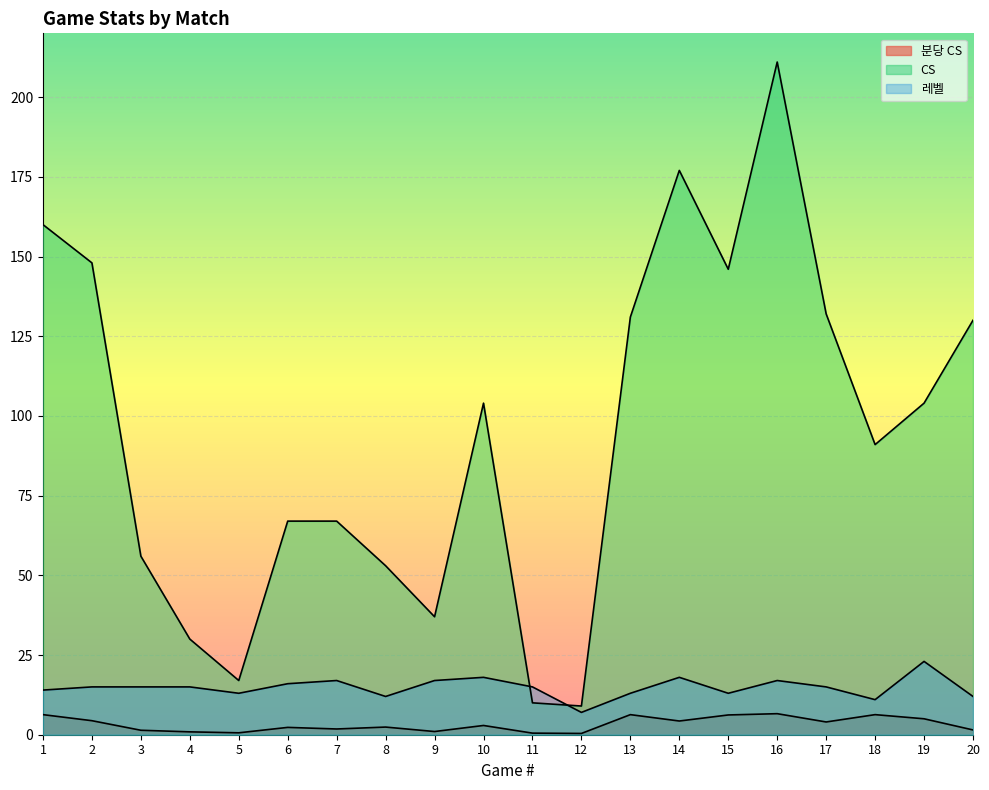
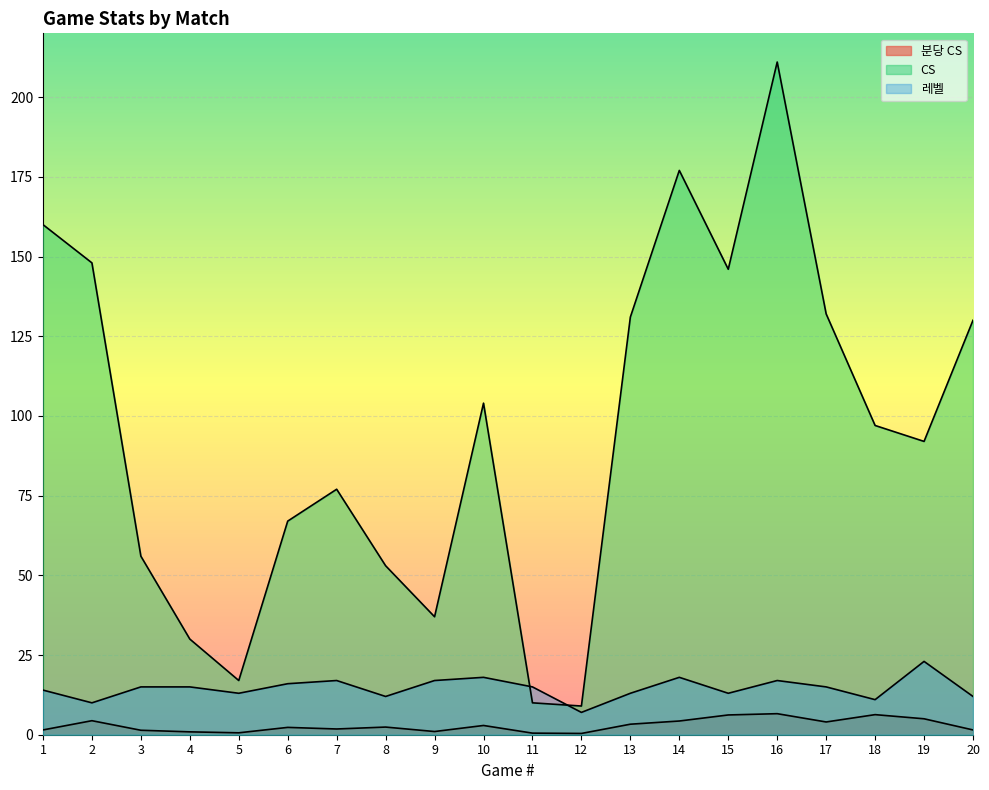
  {
    "분당 CS": {
-     "1": 6,
+     "1": 2,
      "2": 4,
      "3": 1,
      "4": 1,
      "5": 1,
      "6": 2,
      "7": 2,
      "8": 2,
      "9": 1,
      "10": 3,
      "11": 1,
      "12": 0,
-     "13": 6,
+     "13": 3,
      "14": 4,
      "15": 6,
      "16": 7,
      "17": 4,
      "18": 6,
      "19": 5,
      "20": 2
    },
    "CS": {
      "1": 160,
      "2": 148,
      "3": 56,
      "4": 30,
      "5": 17,
      "6": 67,
-     "7": 67,
+     "7": 77,
      "8": 53,
      "9": 37,
      "10": 104,
      "11": 10,
      "12": 9,
      "13": 131,
      "14": 177,
      "15": 146,
      "16": 211,
      "17": 132,
-     "18": 91,
-     "19": 104,
+     "18": 97,
+     "19": 92,
      "20": 130
    },
    "레벨": {
      "1": 14,
-     "2": 15,
+     "2": 10,
      "3": 15,
      "4": 15,
      "5": 13,
      "6": 16,
      "7": 17,
      "8": 12,
      "9": 17,
      "10": 18,
      "11": 15,
      "12": 7,
      "13": 13,
      "14": 18,
      "15": 13,
      "16": 17,
      "17": 15,
      "18": 11,
      "19": 23,
      "20": 12
    }
  }
